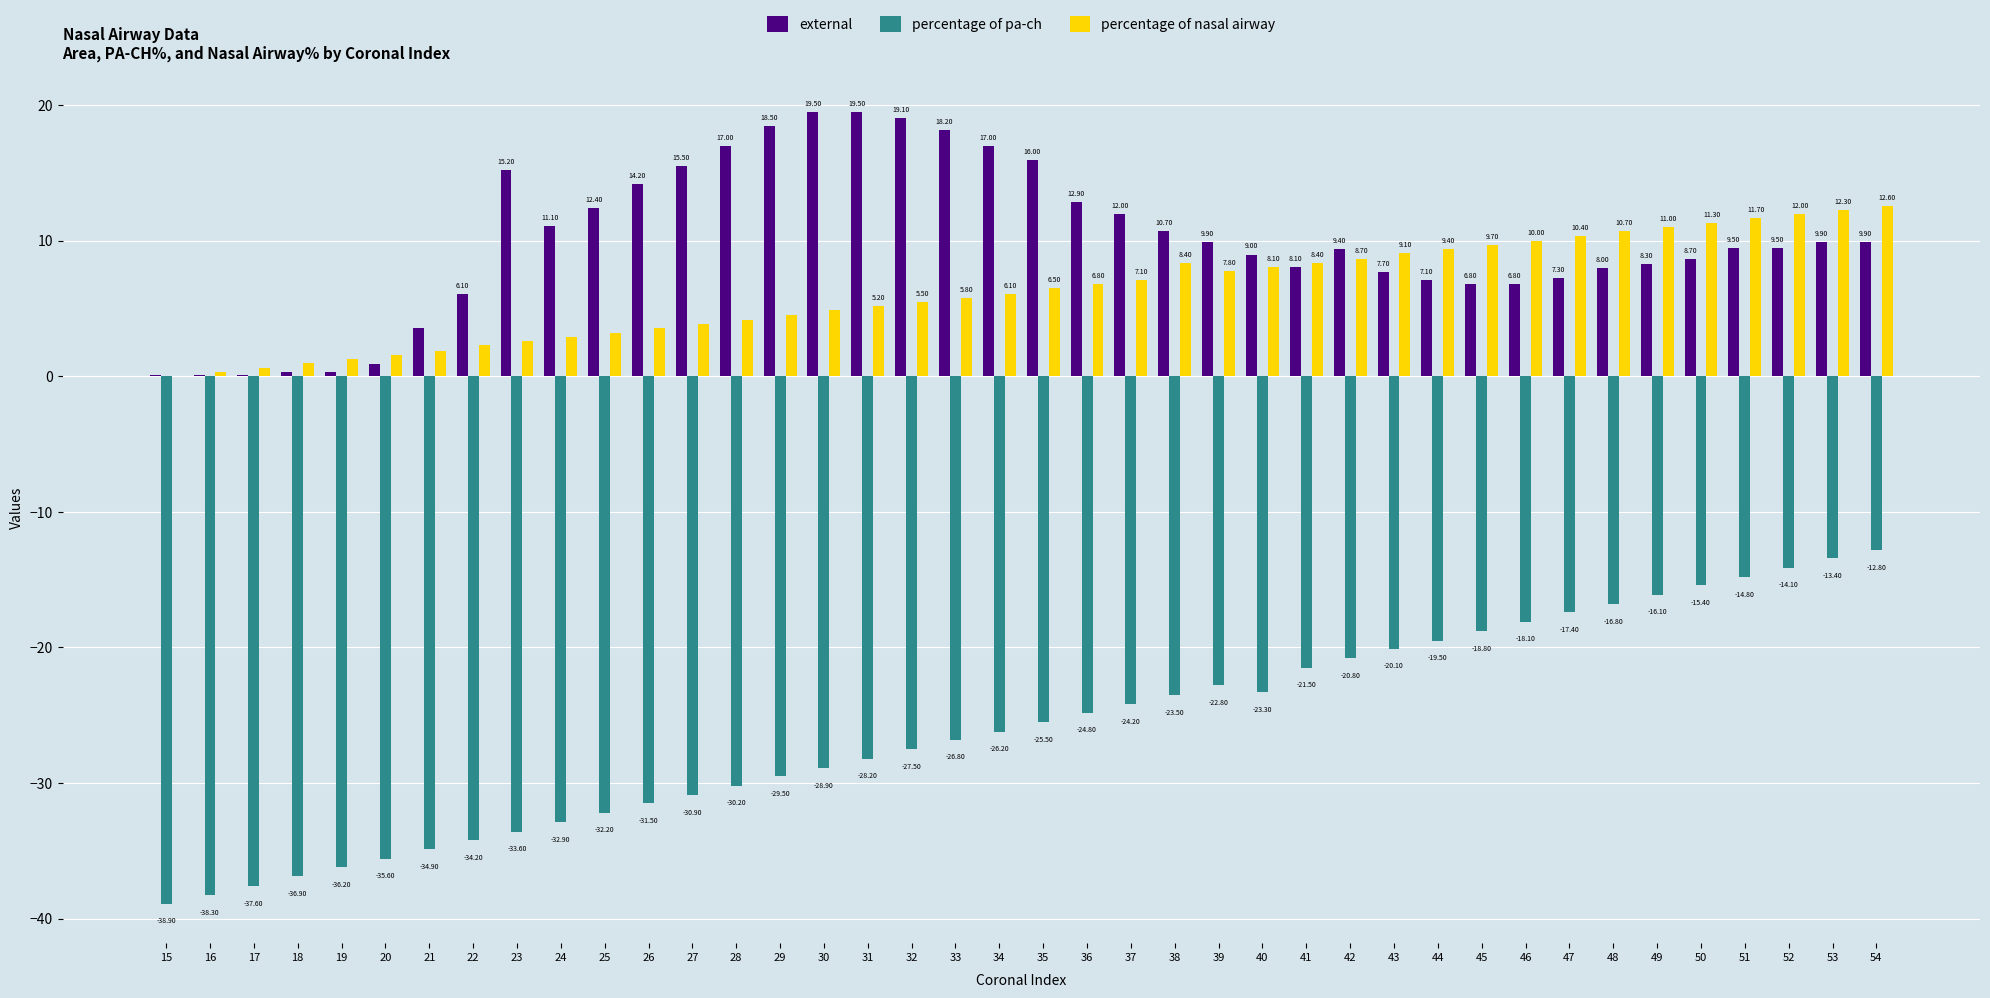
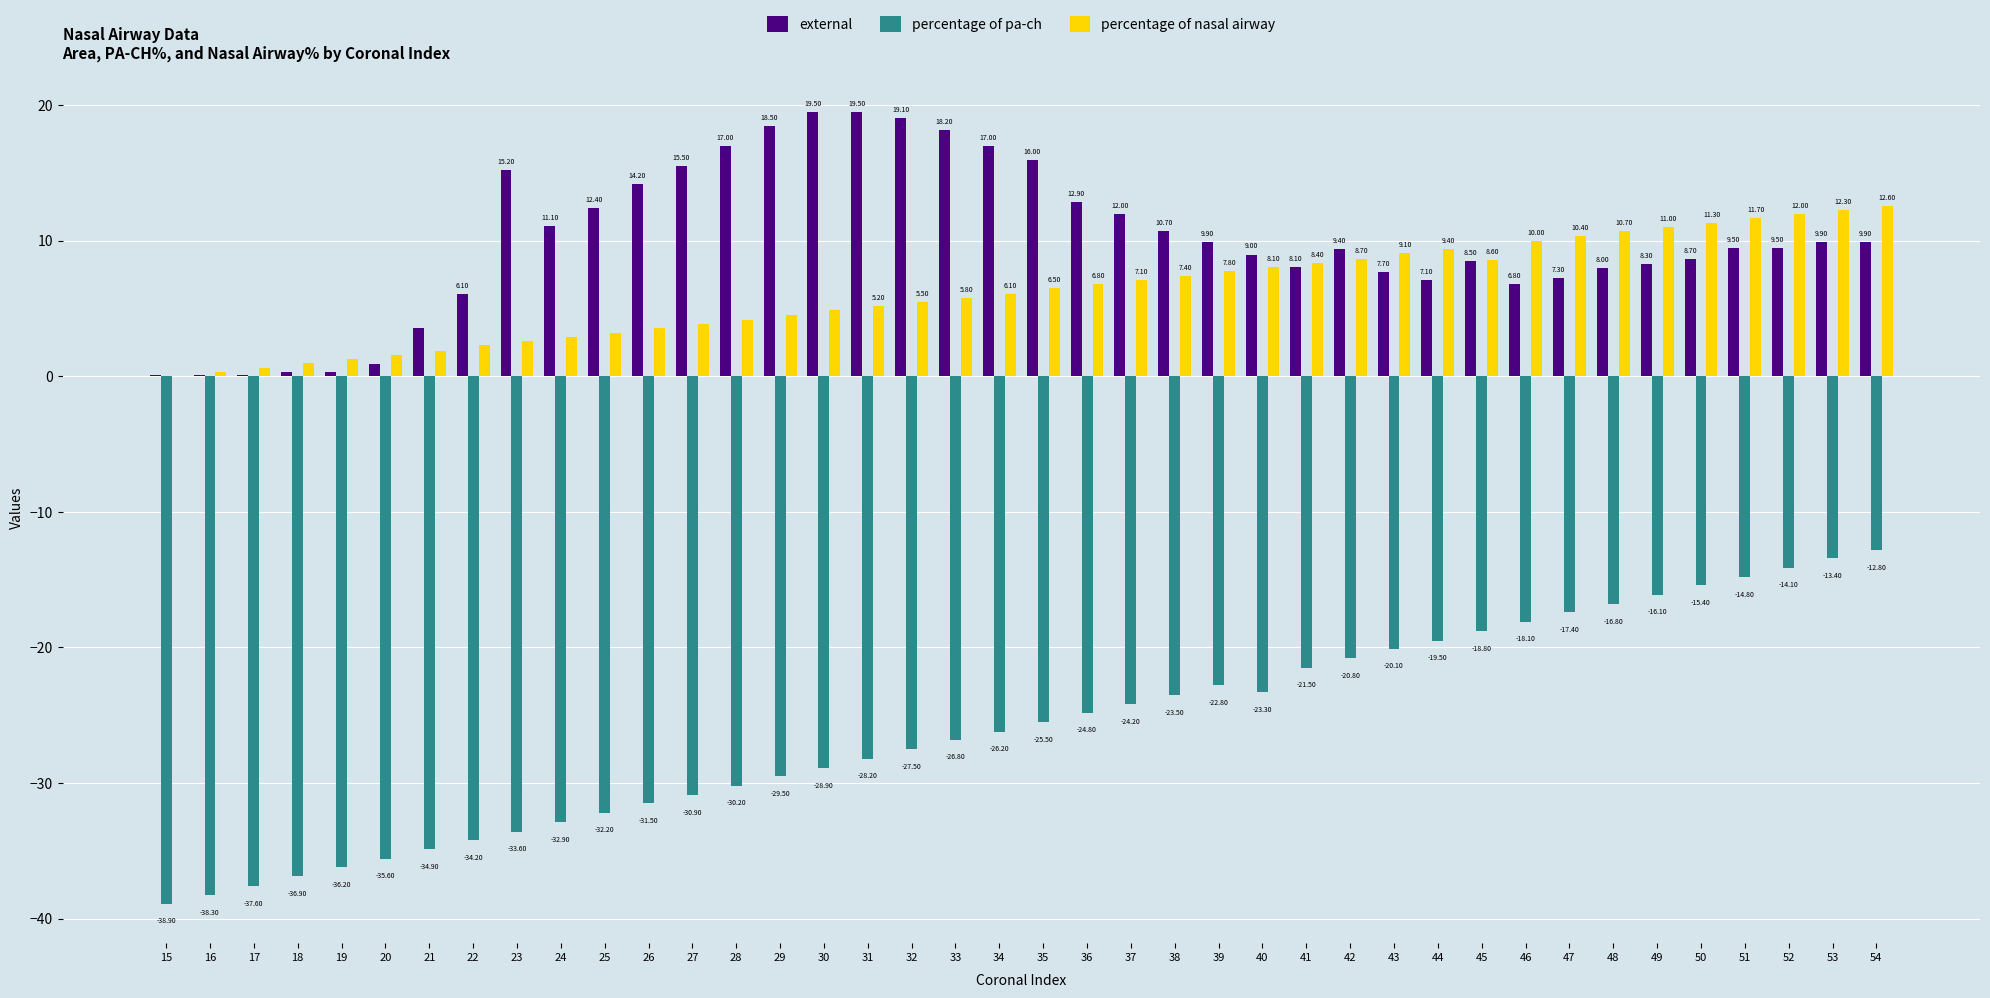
  {
    "external": {
      "22": 6.10,
      "23": 15.20,
      "24": 11.10,
      "25": 12.40,
      "26": 14.20,
      "27": 15.50,
      "28": 17.00,
      "29": 18.50,
      "30": 19.50,
      "31": 19.50,
      "32": 19.10,
      "33": 18.20,
      "34": 17.00,
      "35": 16.00,
      "36": 12.90,
      "37": 12.00,
      "38": 10.70,
      "39": 9.90,
      "40": 9.00,
      "41": 8.10,
      "42": 9.40,
      "43": 7.70,
      "44": 7.10,
-     "45": 6.80,
+     "45": 8.50,
      "46": 6.80,
      "47": 7.30,
      "48": 8.00,
      "49": 8.30,
      "50": 8.70,
      "51": 9.50,
      "52": 9.50,
      "53": 9.90,
      "54": 9.90
    },
    "percentage of pa-ch": {
      "15": -38.90,
      "16": -38.30,
      "17": -37.60,
      "18": -36.90,
      "19": -36.20,
      "20": -35.60,
      "21": -34.90,
      "22": -34.20,
      "23": -33.60,
      "24": -32.90,
      "25": -32.20,
      "26": -31.50,
      "27": -30.90,
      "28": -30.20,
      "29": -29.50,
      "30": -28.90,
      "31": -28.20,
      "32": -27.50,
      "33": -26.80,
      "34": -26.20,
      "35": -25.50,
      "36": -24.80,
      "37": -24.20,
      "38": -23.50,
      "39": -22.80,
      "40": -23.30,
      "41": -21.50,
      "42": -20.80,
      "43": -20.10,
      "44": -19.50,
      "45": -18.80,
      "46": -18.10,
      "47": -17.40,
      "48": -16.80,
      "49": -16.10,
      "50": -15.40,
      "51": -14.80,
      "52": -14.10,
      "53": -13.40,
      "54": -12.80
    },
    "percentage of nasal airway": {
      "31": 5.20,
      "32": 5.50,
      "33": 5.80,
      "34": 6.10,
      "35": 6.50,
      "36": 6.80,
      "37": 7.10,
-     "38": 8.40,
+     "38": 7.40,
      "39": 7.80,
      "40": 8.10,
      "41": 8.40,
      "42": 8.70,
      "43": 9.10,
      "44": 9.40,
-     "45": 9.70,
+     "45": 8.60,
      "46": 10.00,
      "47": 10.40,
      "48": 10.70,
      "49": 11.00,
      "50": 11.30,
      "51": 11.70,
      "52": 12.00,
      "53": 12.30,
      "54": 12.60
    }
  }
